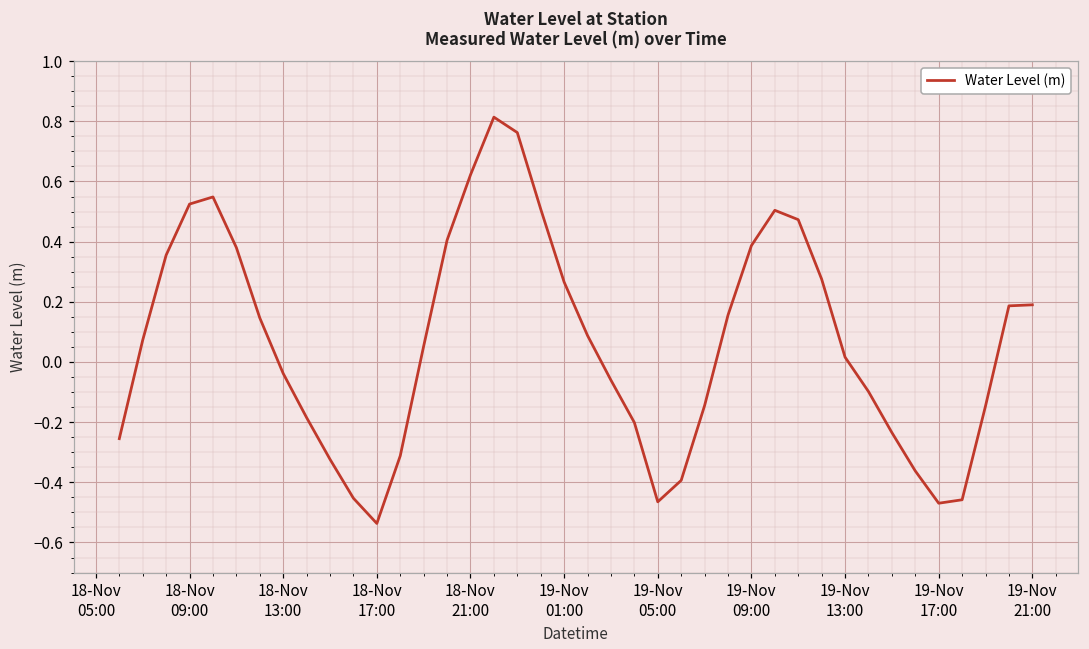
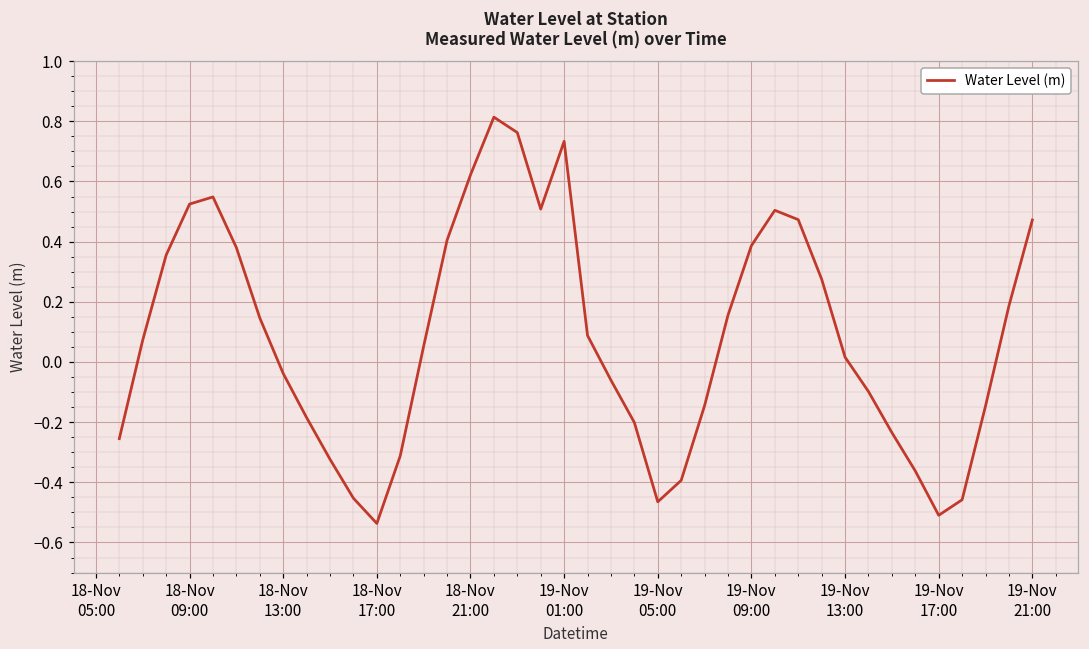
  {
    "18-Nov 09:00": 0.52,
    "18-Nov 13:00": -0.04,
    "18-Nov 17:00": -0.54,
    "18-Nov 21:00": 0.62,
-   "19-Nov 01:00": 0.27,
+   "19-Nov 01:00": 0.73,
    "19-Nov 05:00": -0.46,
    "19-Nov 09:00": 0.39,
    "19-Nov 13:00": 0.02,
-   "19-Nov 17:00": -0.47,
-   "19-Nov 21:00": 0.19
+   "19-Nov 17:00": -0.51,
+   "19-Nov 21:00": 0.47
  }
